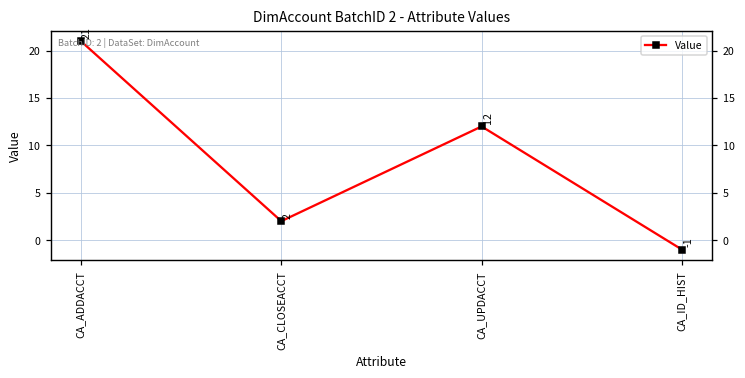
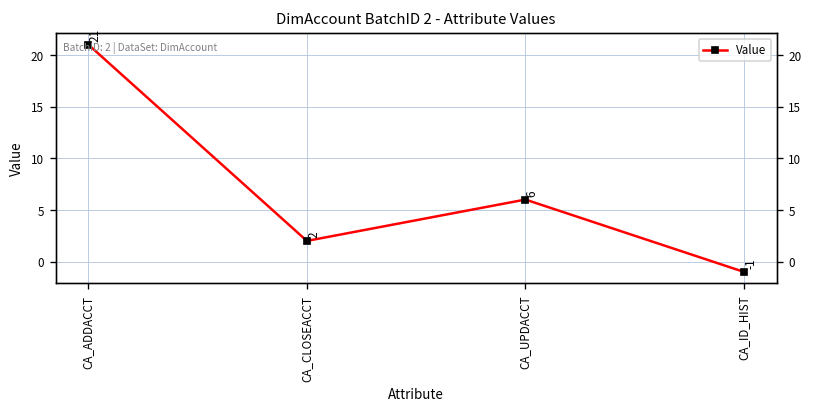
  {
    "CA_ADDACCT": 21,
    "CA_CLOSEACCT": 2,
-   "CA_UPDACCT": 12,
+   "CA_UPDACCT": 6,
    "CA_ID_HIST": -1
  }
